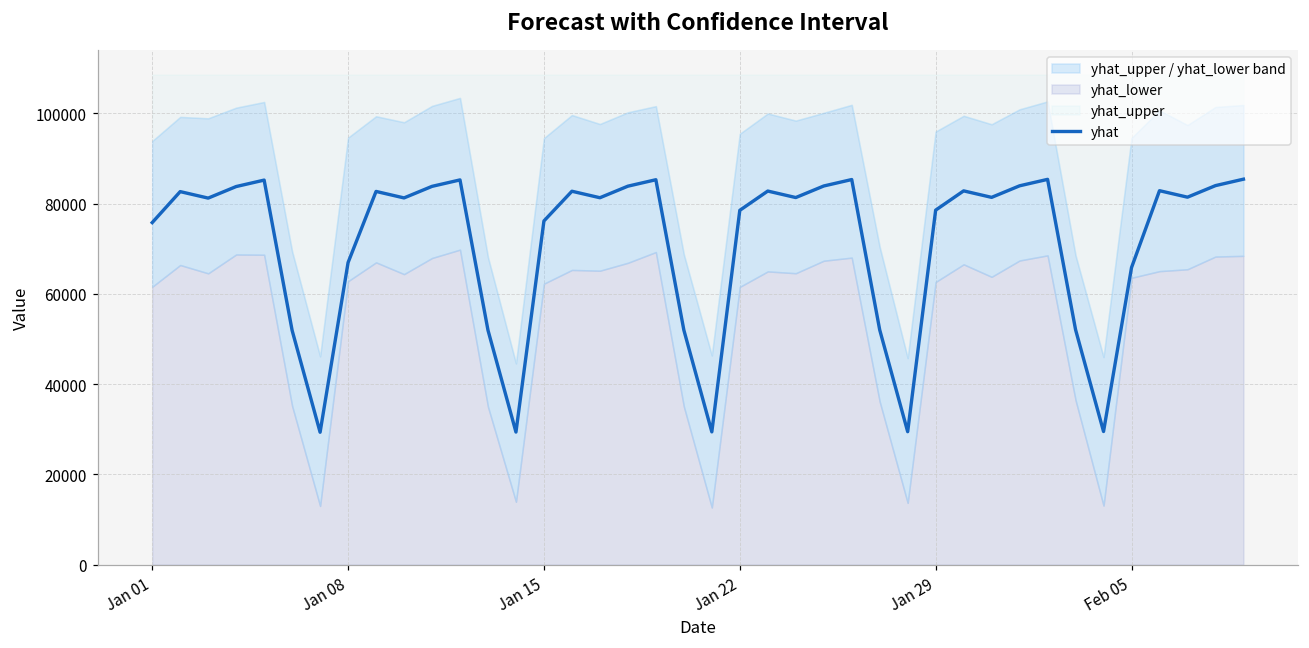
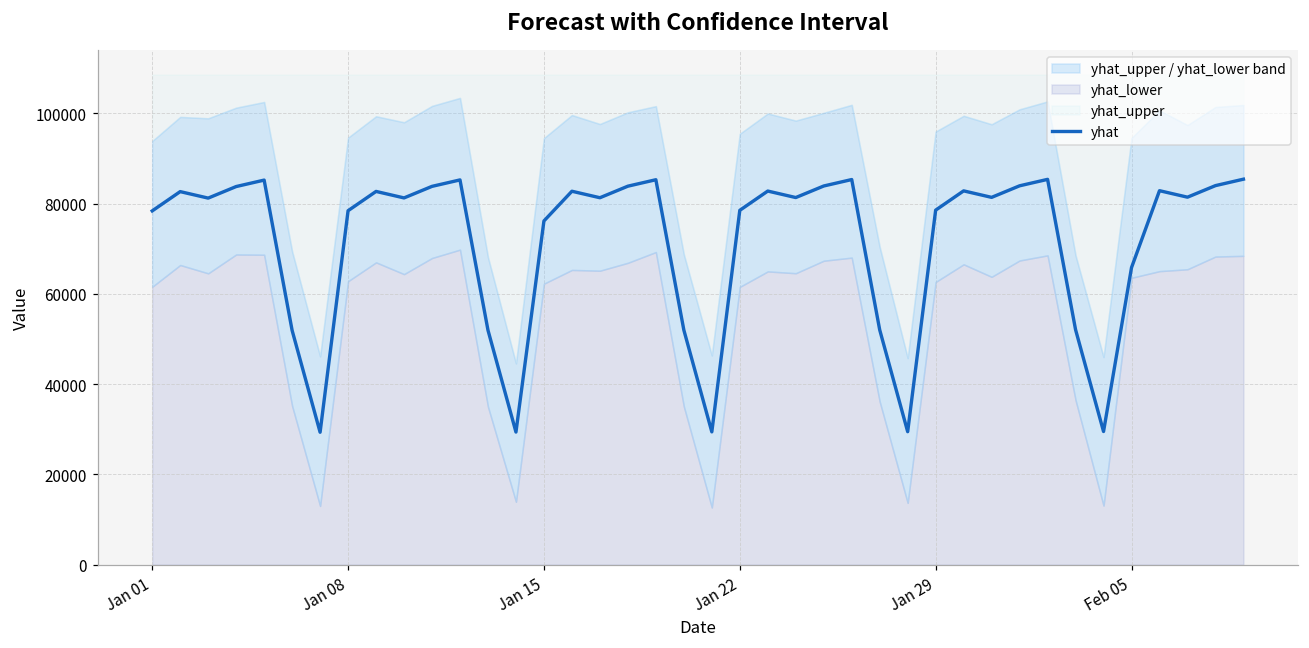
  {
    "yhat": {
-     "Jan 01": 76000,
-     "Jan 08": 67000,
+     "Jan 01": 78000,
+     "Jan 08": 78000,
      "Jan 15": 76000,
      "Jan 22": 79000,
      "Jan 29": 79000,
      "Feb 05": 66000
    }
  }
